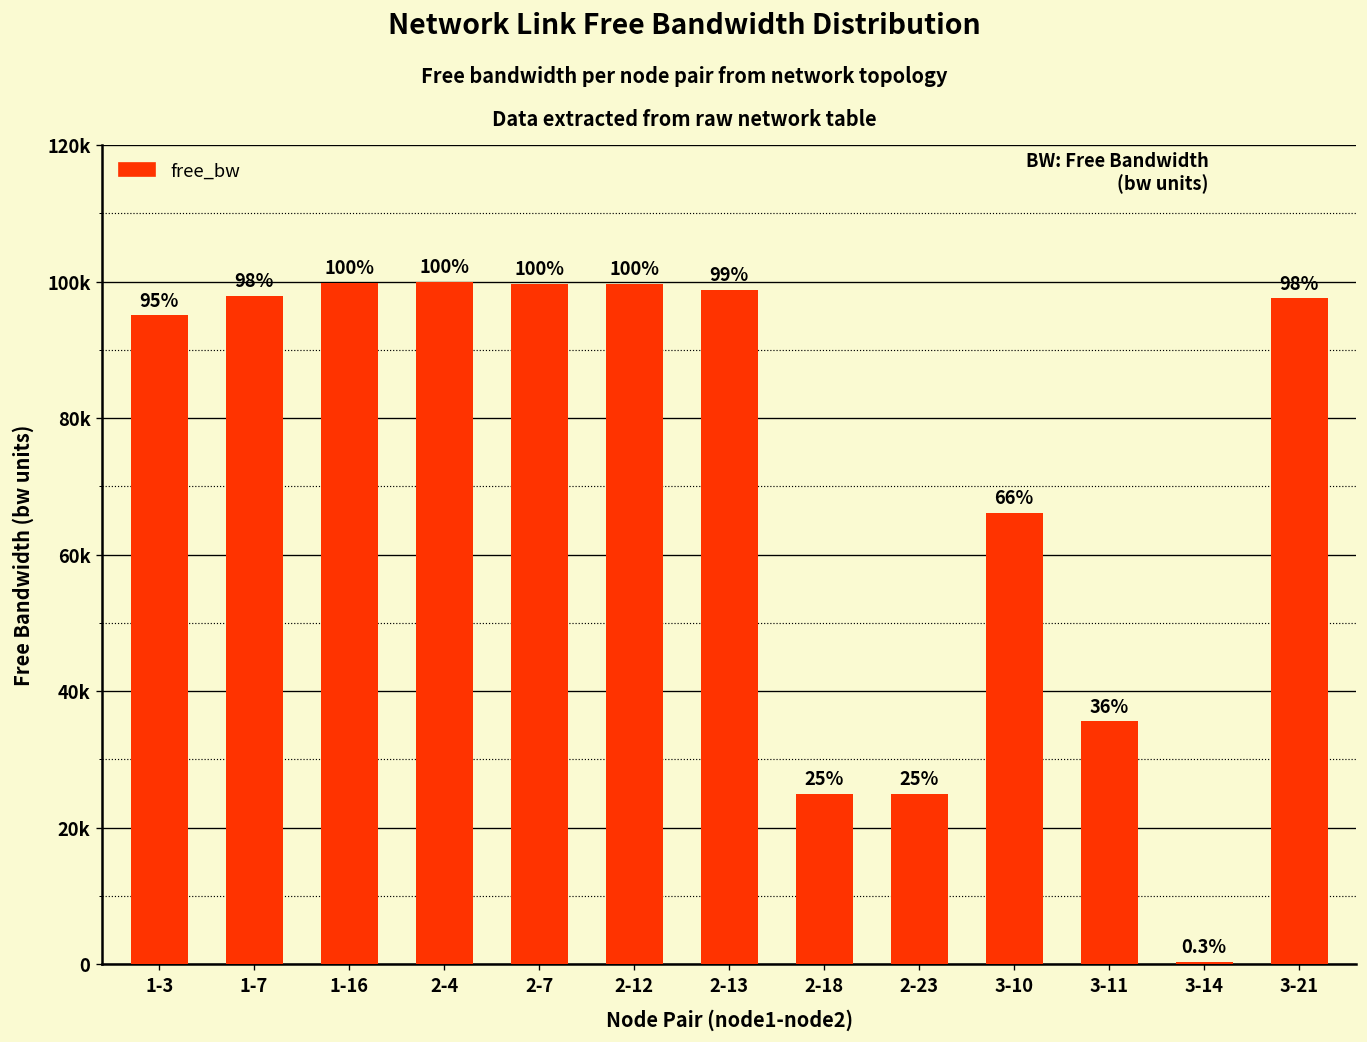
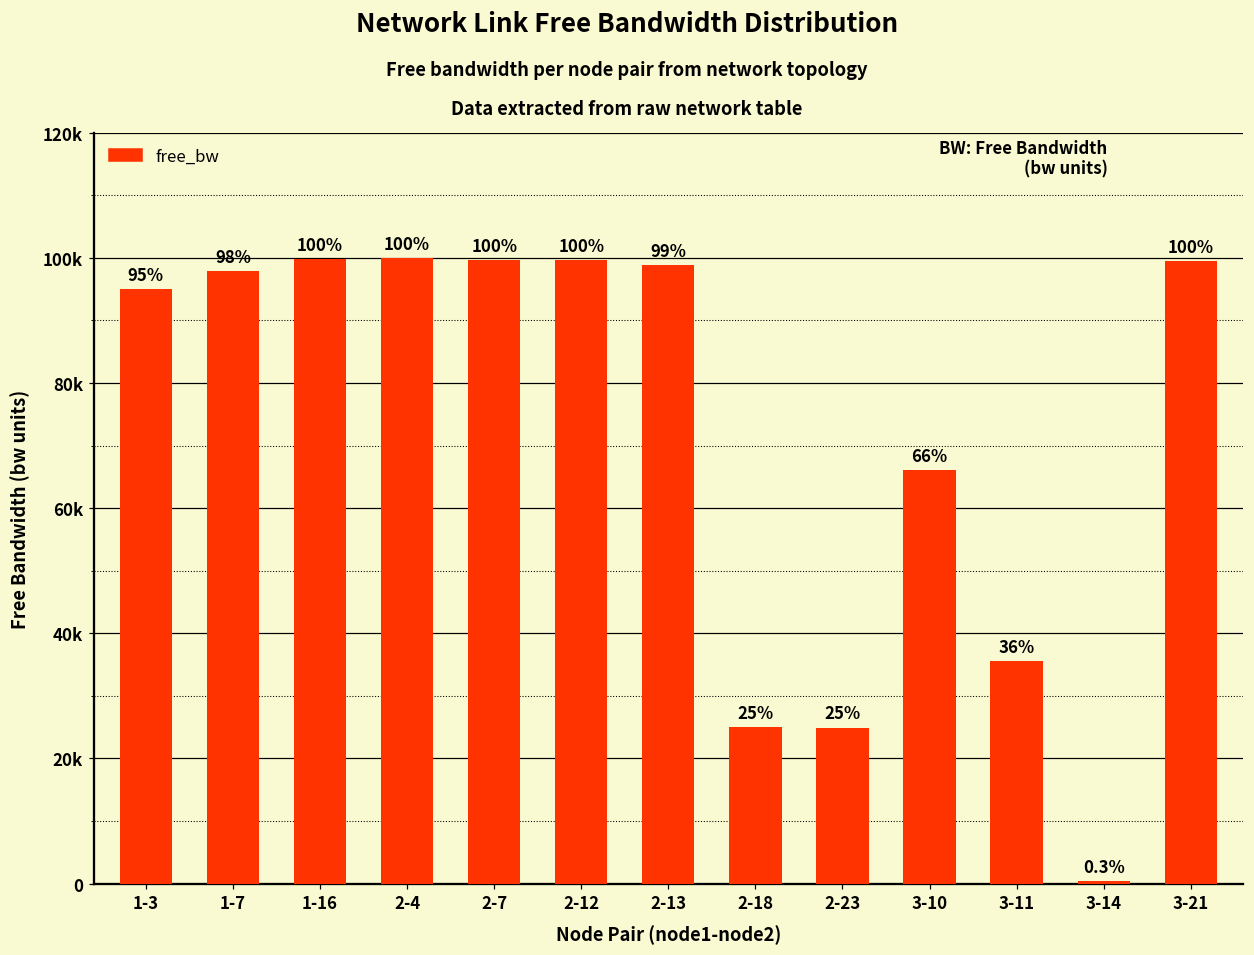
  {
    "1-3": "95%",
    "1-7": "98%",
    "1-16": "100%",
    "2-4": "100%",
    "2-7": "100%",
    "2-12": "100%",
    "2-13": "99%",
    "2-18": "25%",
    "2-23": "25%",
    "3-10": "66%",
    "3-11": "36%",
    "3-14": "0.3%",
-   "3-21": "98%"
+   "3-21": "100%"
  }
